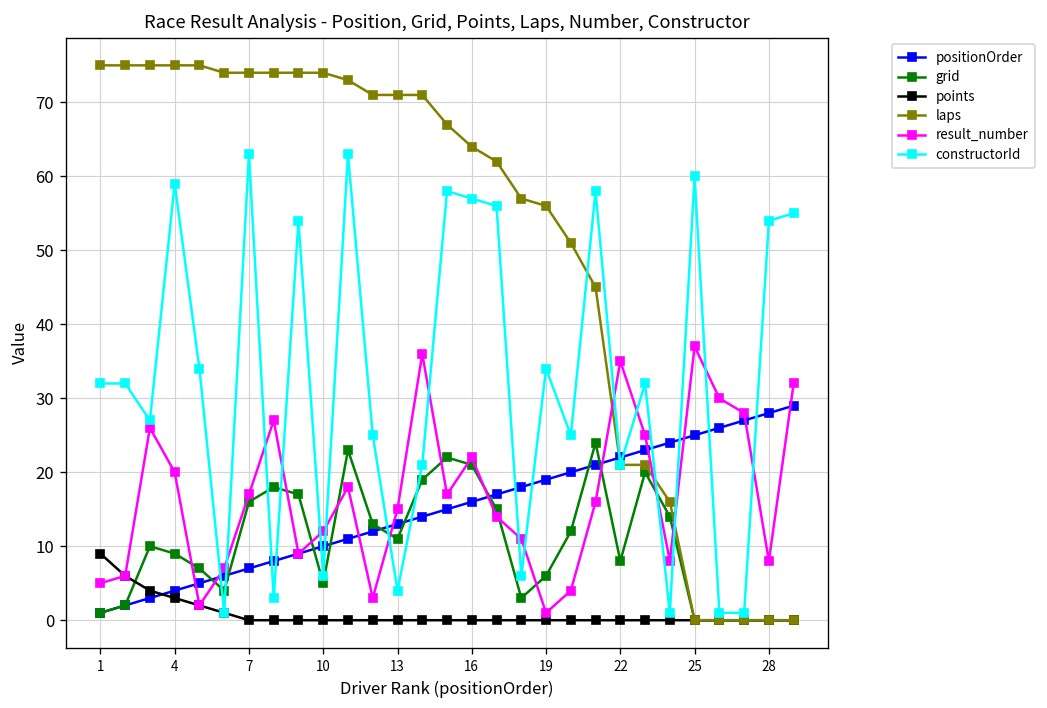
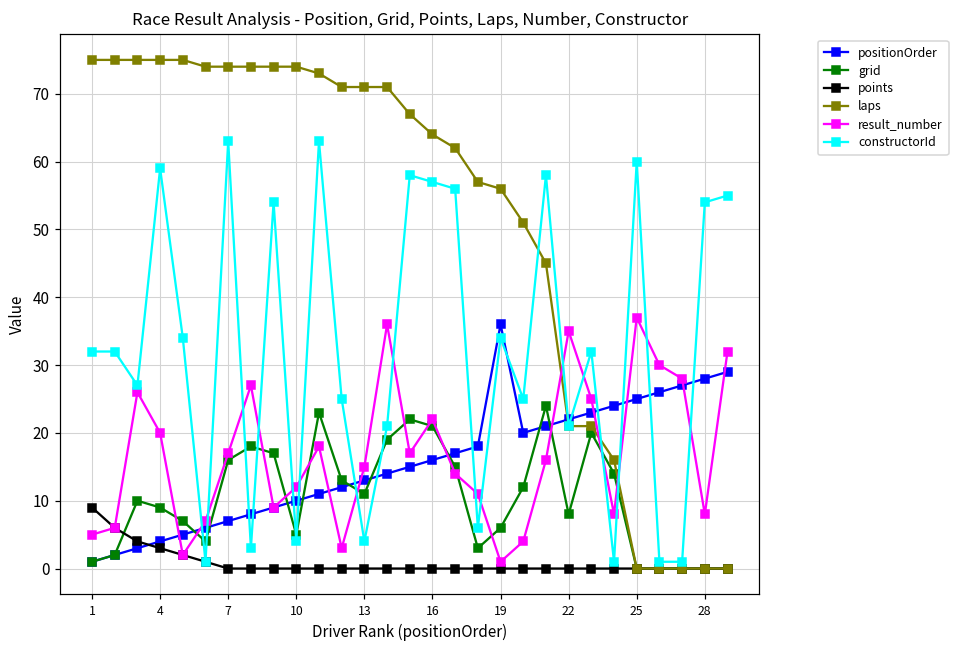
  {
    "positionOrder": {
      "4": 4,
      "7": 7,
      "10": 10,
      "13": 13,
      "16": 16,
-     "19": 19,
+     "19": 36,
      "22": 22,
      "25": 25,
      "28": 28
    },
    "grid": {
      "4": 9,
      "7": 16,
      "10": 5,
      "13": 11,
      "16": 21,
      "19": 6,
      "22": 8
    },
    "points": {
      "1": 9,
      "4": 3,
      "7": 0,
      "10": 0,
      "13": 0,
      "16": 0,
      "19": 0,
      "22": 0
    },
    "laps": {
      "1": 75,
      "4": 75,
      "7": 74,
      "10": 74,
      "13": 71,
      "16": 64,
      "19": 56
    },
    "result_number": {
      "1": 5,
      "4": 20,
      "7": 17,
      "10": 12,
      "13": 15,
      "16": 22,
      "19": 1,
      "22": 35,
      "25": 37,
      "28": 8
    },
    "constructorId": {
      "1": 32,
      "4": 59,
      "7": 63,
-     "10": 6,
+     "10": 4,
      "13": 4,
      "16": 57,
      "19": 34,
      "25": 60,
      "28": 54
    }
  }
